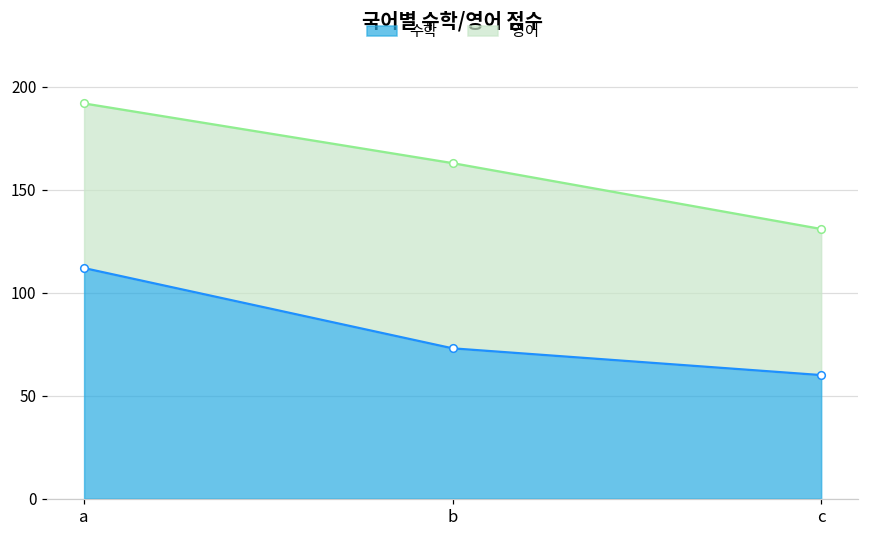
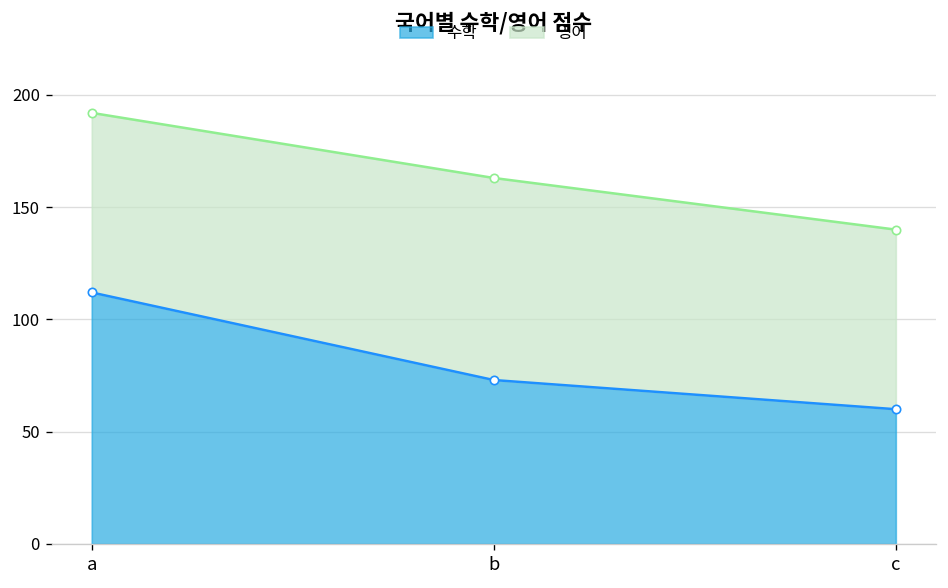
  {
    "수학": {
      "a": 112,
      "b": 73,
      "c": 60
    },
    "영어": {
      "a": 80,
      "b": 90,
-     "c": 71
+     "c": 80
    }
  }
